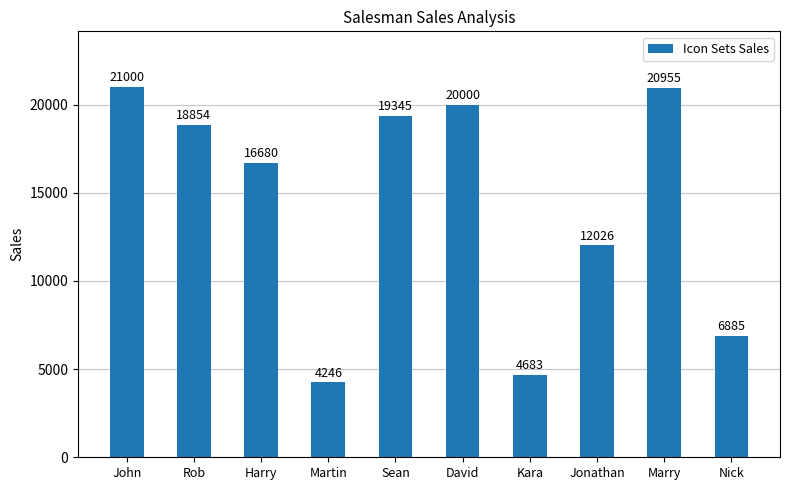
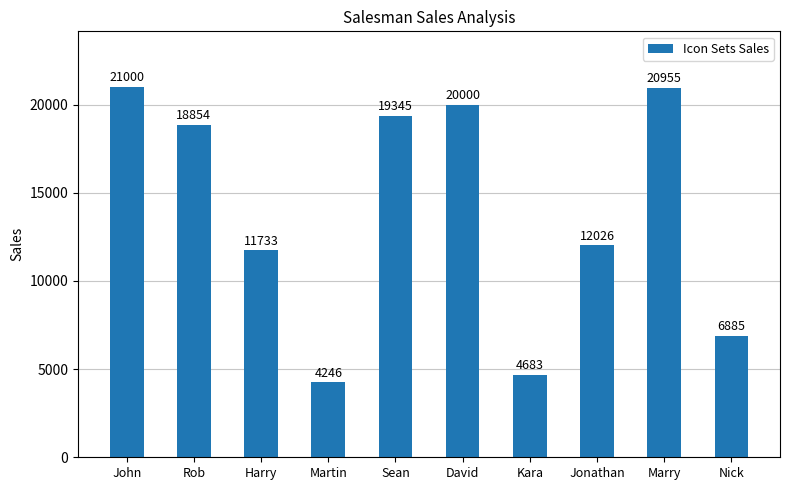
  {
    "John": 21000,
    "Rob": 18854,
-   "Harry": 16680,
+   "Harry": 11733,
    "Martin": 4246,
    "Sean": 19345,
    "David": 20000,
    "Kara": 4683,
    "Jonathan": 12026,
    "Marry": 20955,
    "Nick": 6885
  }
